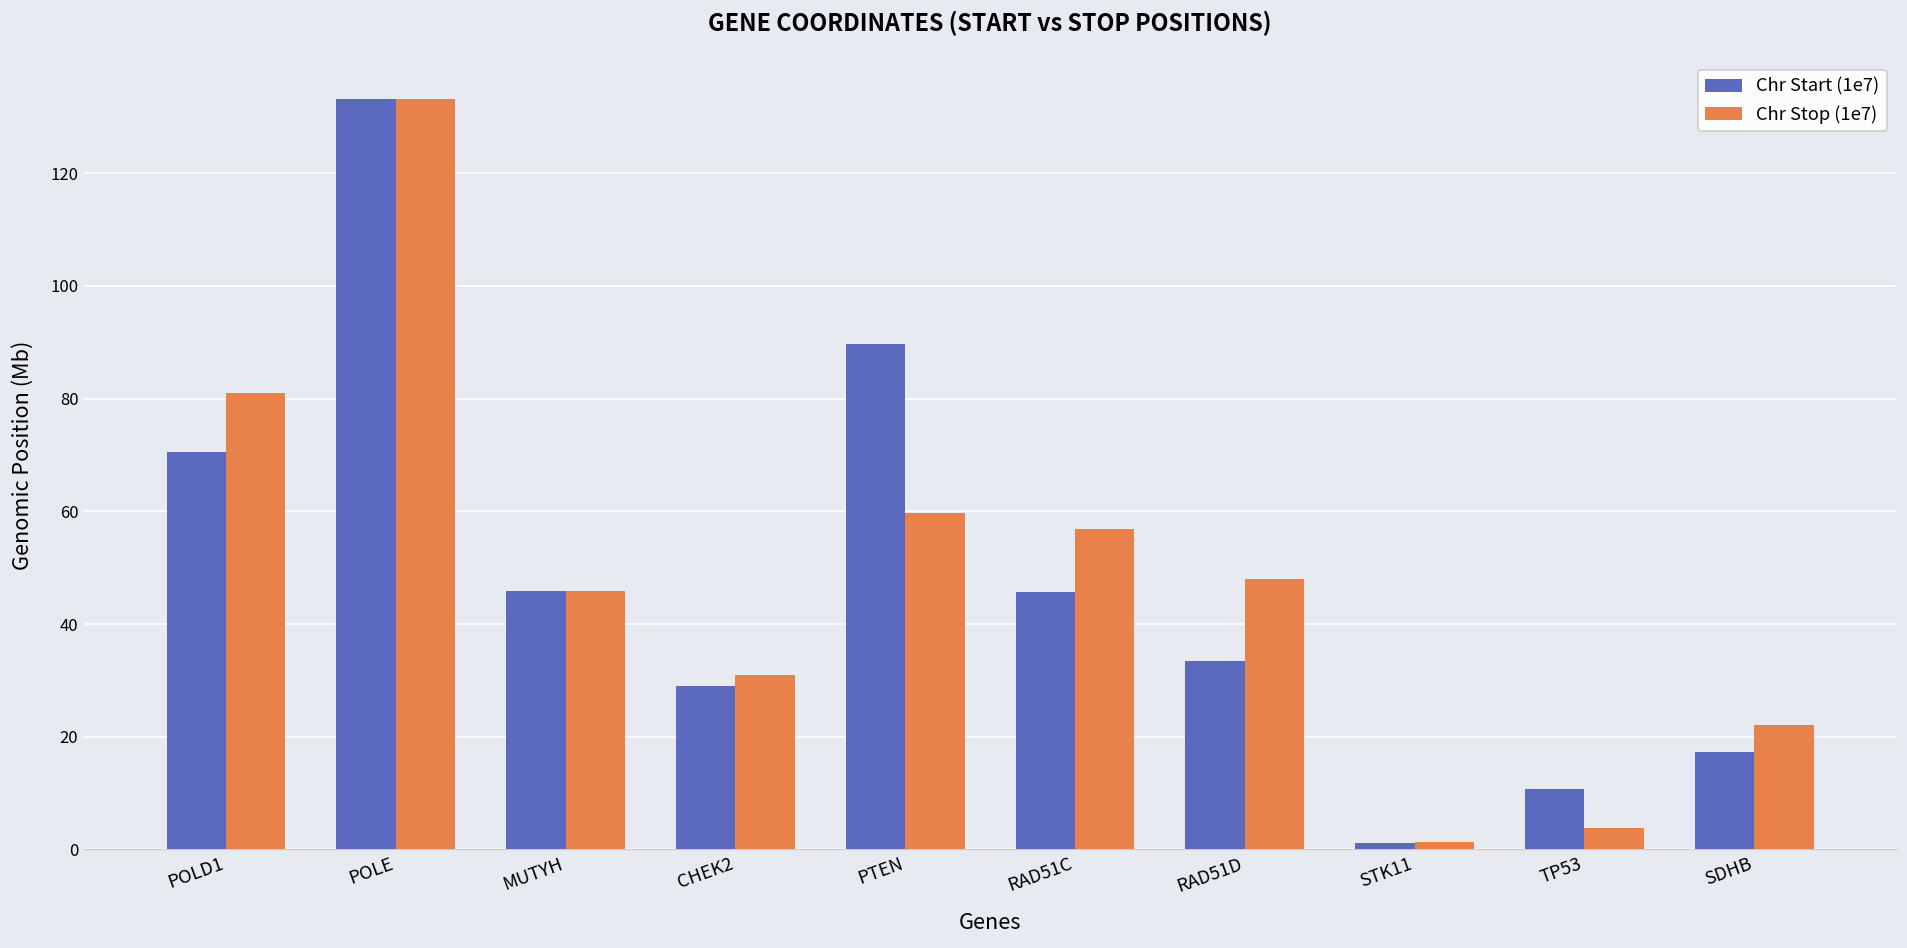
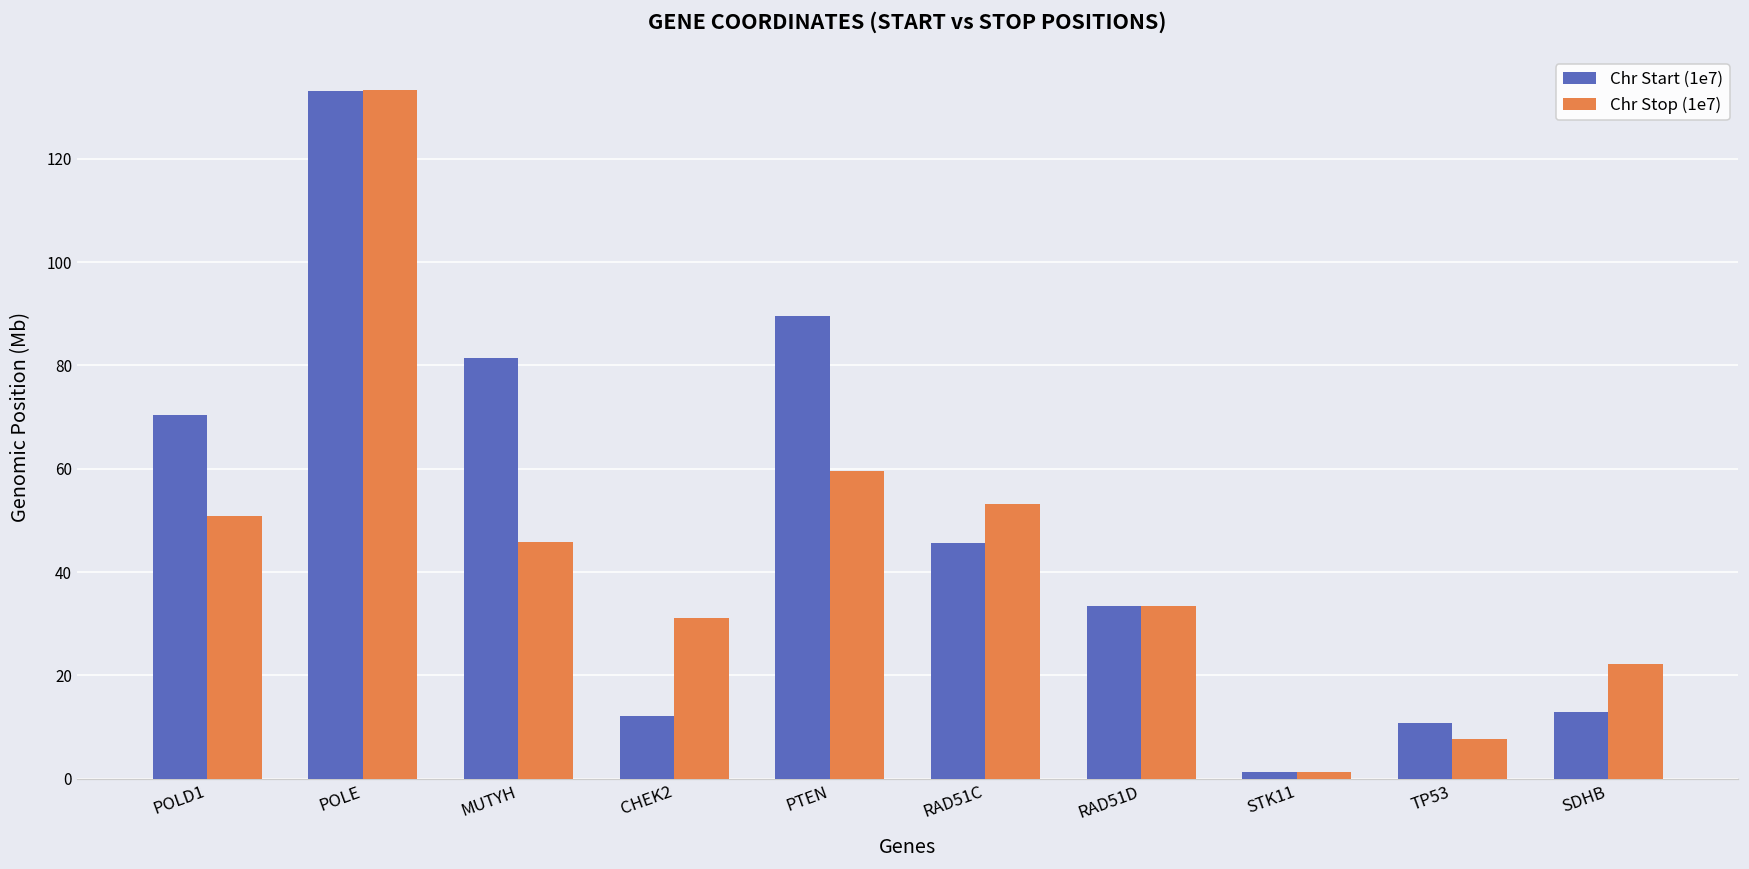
  {
    "Chr Start (1e7)": {
      "POLD1": 70,
      "POLE": 133,
-     "MUTYH": 46,
-     "CHEK2": 29,
+     "MUTYH": 81,
+     "CHEK2": 12,
      "PTEN": 90,
      "RAD51C": 46,
      "RAD51D": 33,
      "STK11": 1,
      "TP53": 11,
-     "SDHB": 17
+     "SDHB": 13
    },
    "Chr Stop (1e7)": {
-     "POLD1": 81,
+     "POLD1": 51,
      "POLE": 133,
      "MUTYH": 46,
      "CHEK2": 31,
      "PTEN": 60,
-     "RAD51C": 57,
-     "RAD51D": 48,
+     "RAD51C": 53,
+     "RAD51D": 33,
      "STK11": 1,
-     "TP53": 4,
+     "TP53": 8,
      "SDHB": 22
    }
  }
